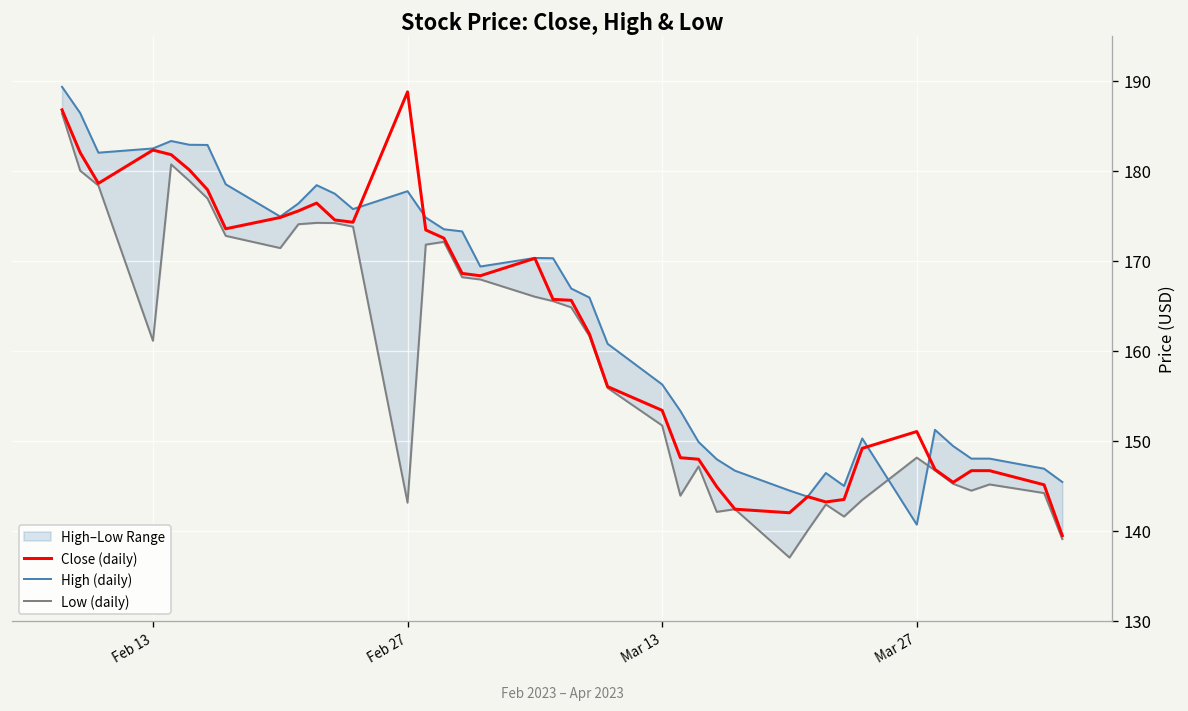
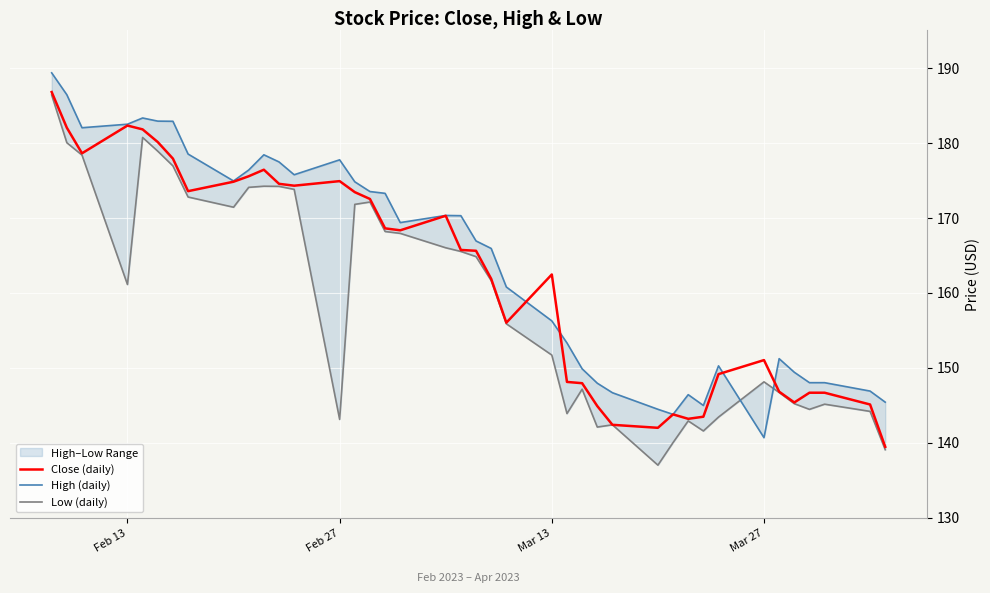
  {
    "Close (daily)": {
-     "Feb 27": 189,
-     "Mar 13": 153,
+     "Feb 27": 175,
+     "Mar 13": 162,
      "Mar 27": 151
    },
    "Low (daily)": {
      "Feb 13": 161,
      "Feb 27": 143,
      "Mar 13": 152
    }
  }
